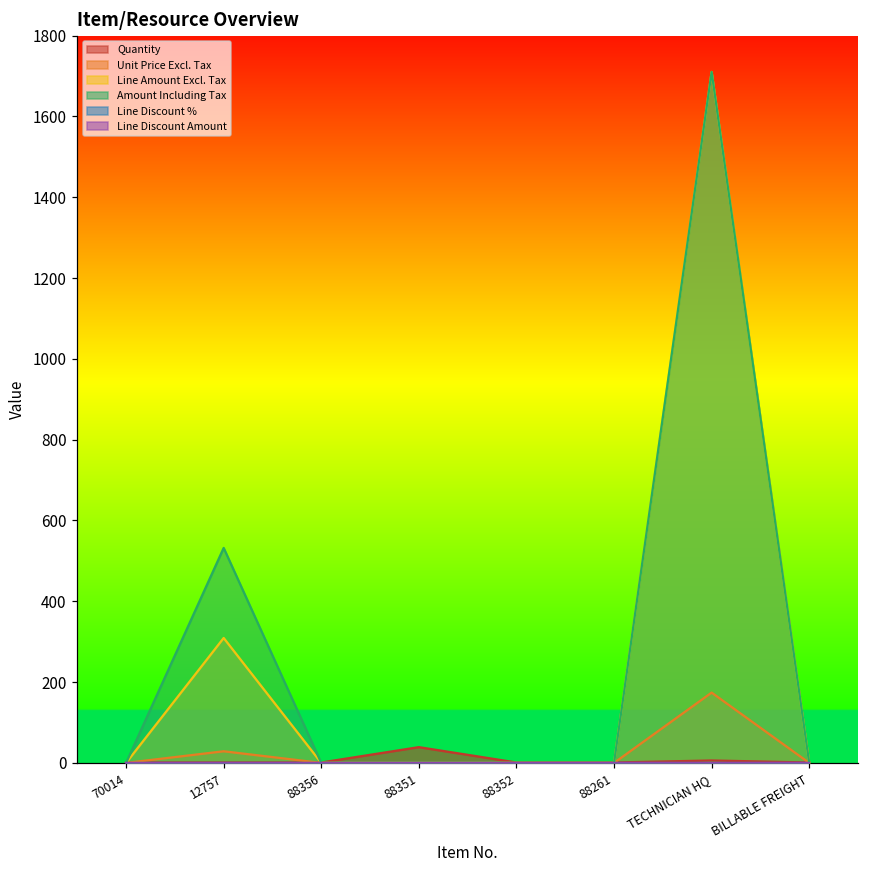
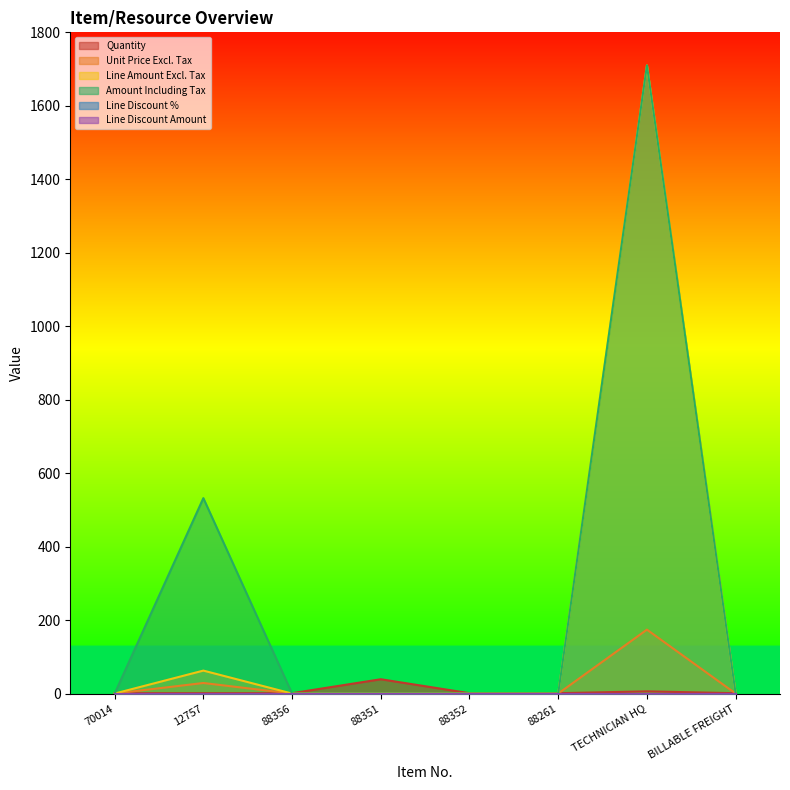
  {
    "Quantity": {
      "88351": 40
    },
    "Unit Price Excl. Tax": {
      "12757": 30,
      "TECHNICIAN HQ": 170
    },
    "Line Amount Excl. Tax": {
-     "12757": 310
+     "12757": 60
    },
    "Amount Including Tax": {
      "12757": 530
    }
  }
